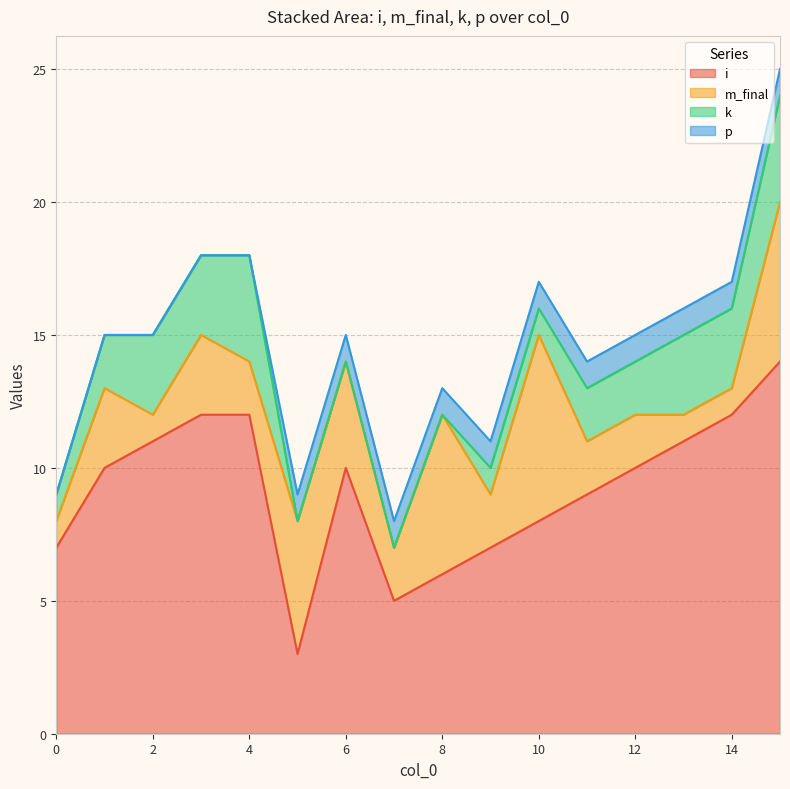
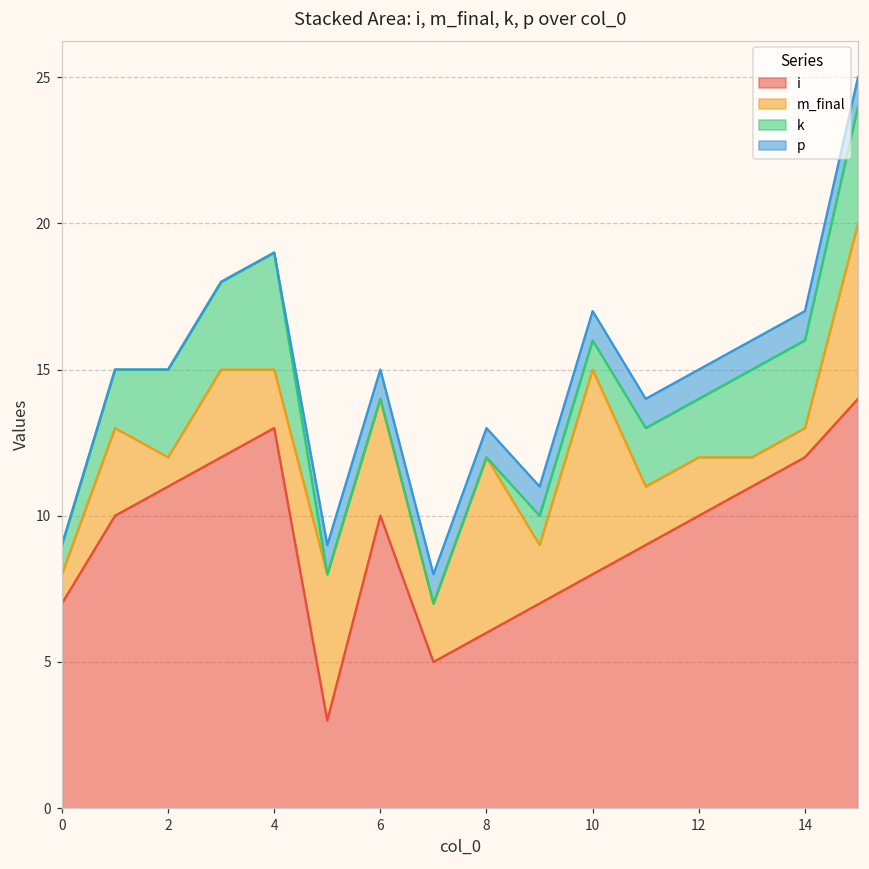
  {
    "i": {
      "0": 7,
      "2": 11,
-     "4": 12,
+     "4": 13,
      "6": 10,
      "8": 6,
      "10": 8,
      "12": 10,
      "14": 12
    },
    "m_final": {
      "0": 1,
      "2": 1,
      "4": 2,
      "10": 7,
      "12": 2,
      "14": 1
    },
    "k": {
      "10": 1,
      "12": 2,
      "14": 3
    },
    "p": {
      "6": 1,
      "8": 1,
      "10": 1,
      "12": 1,
      "14": 1
    }
  }
